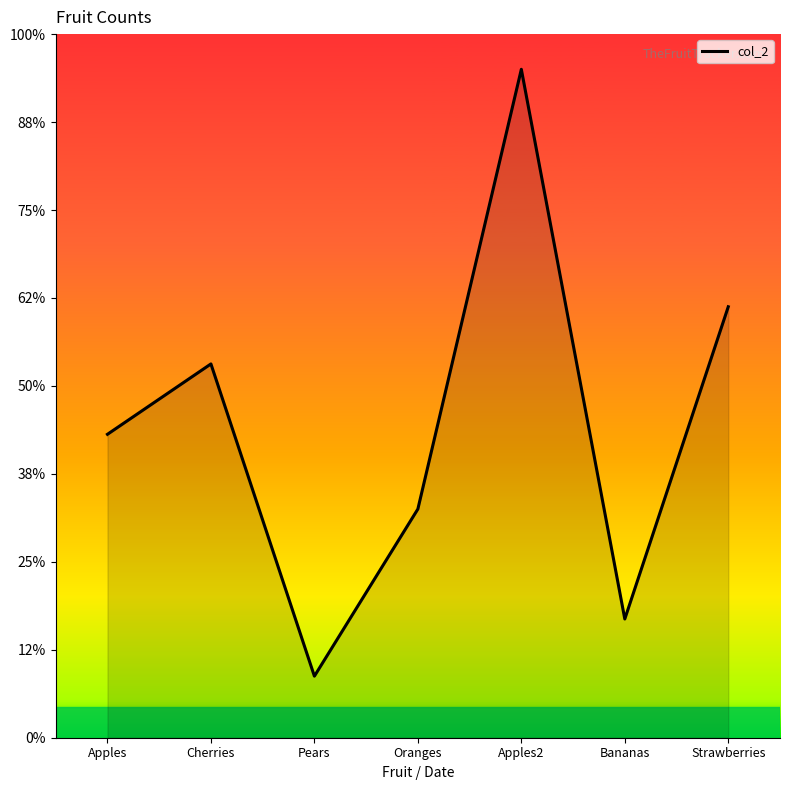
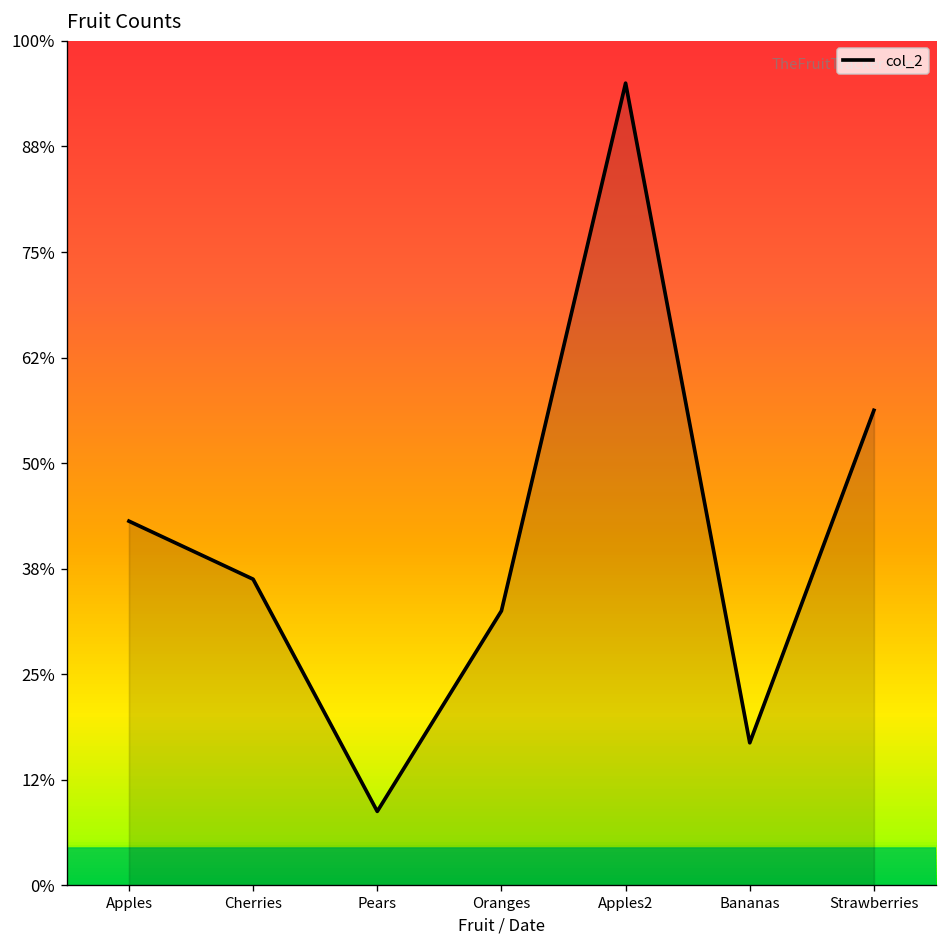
  {
    "Apples": "43%",
-   "Cherries": "53%",
+   "Cherries": "36%",
    "Pears": "9%",
    "Oranges": "33%",
    "Apples2": "95%",
    "Bananas": "17%",
-   "Strawberries": "61%"
+   "Strawberries": "56%"
  }
